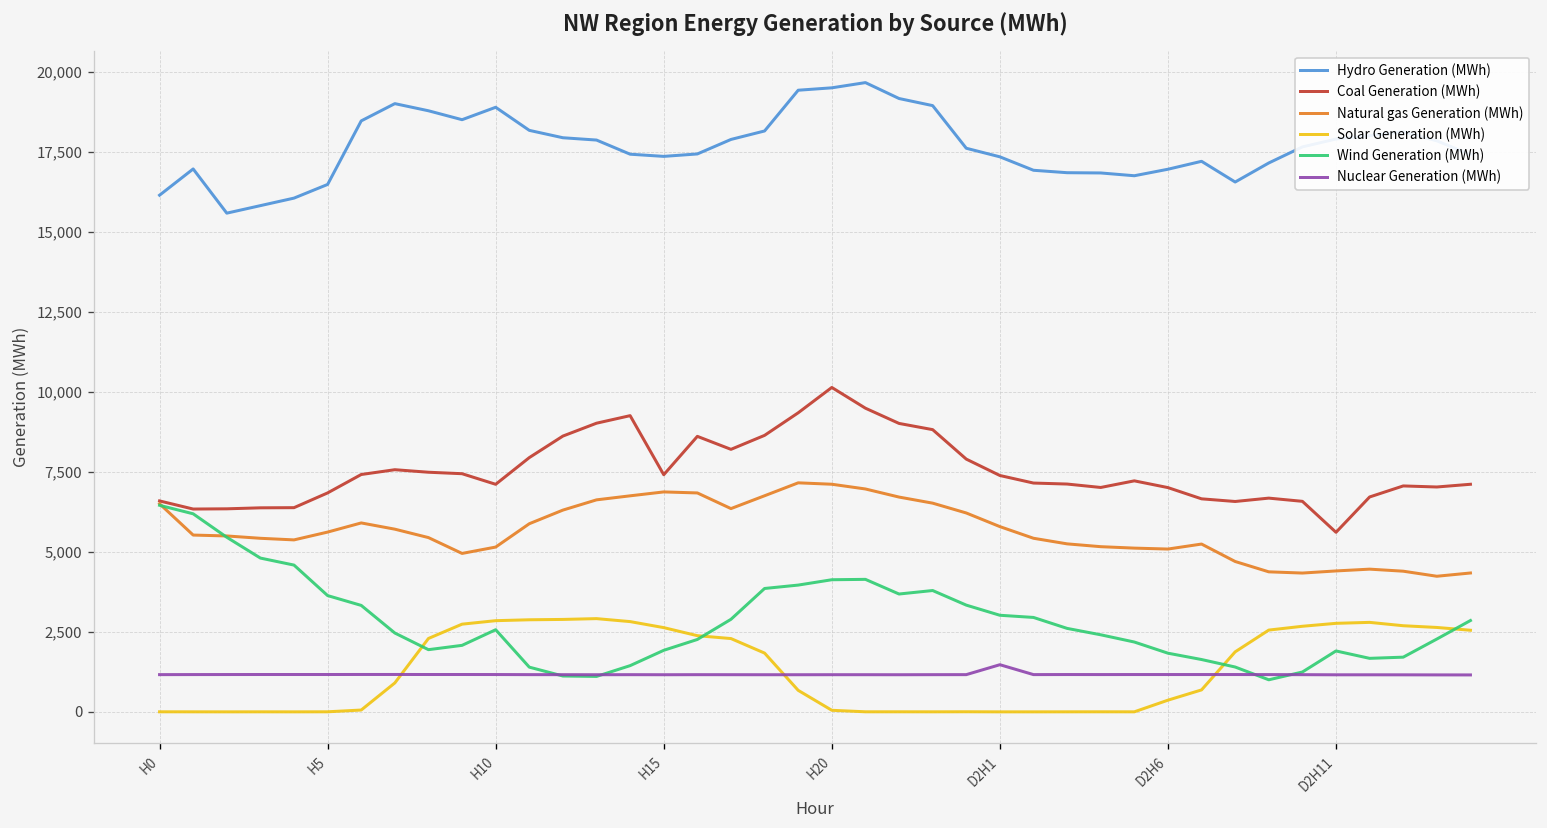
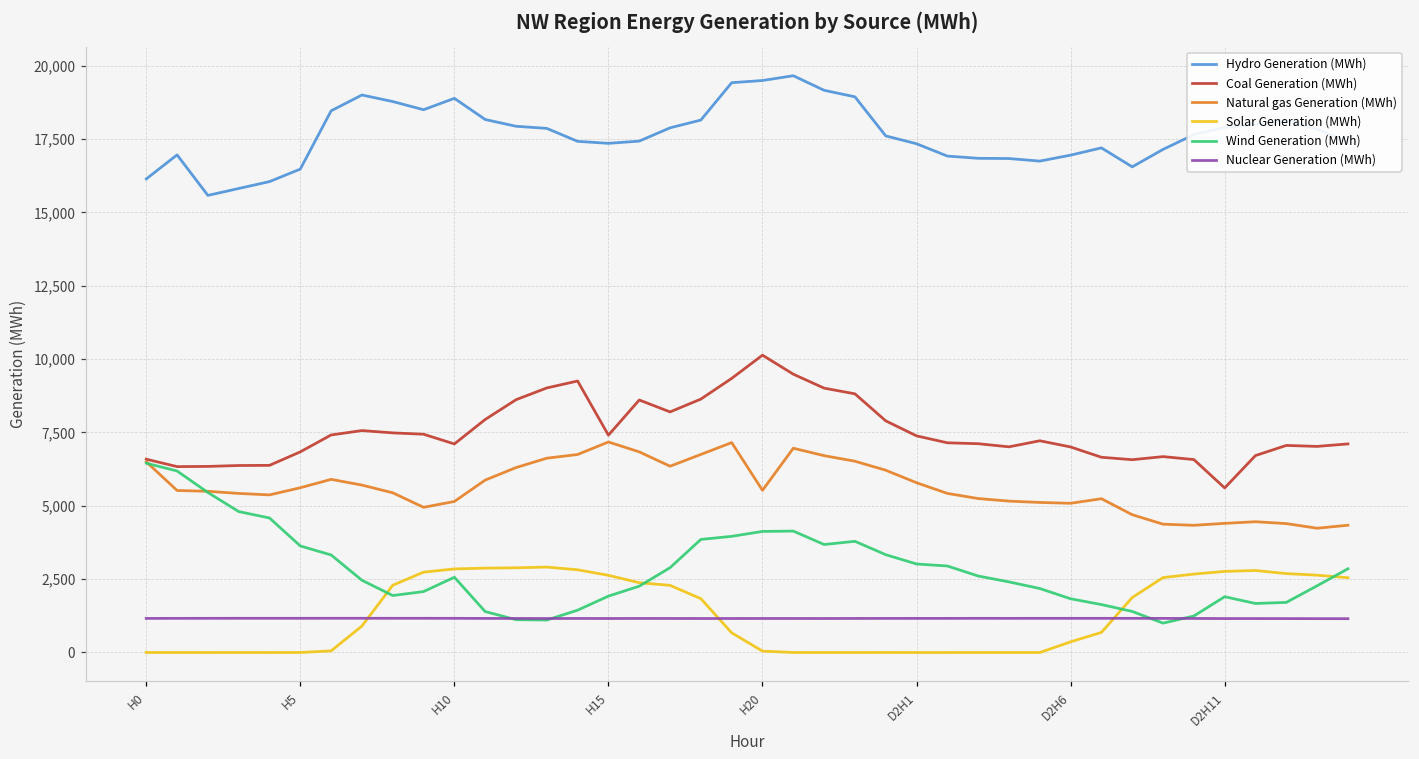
  {
    "Hydro Generation (MWh)": {
      "H0": "16,100",
      "H5": "16,500",
      "H10": "18,900",
      "H15": "17,400",
      "H20": "19,500",
      "D2H1": "17,300",
      "D2H6": "17,000"
    },
    "Coal Generation (MWh)": {
      "H5": "6,800",
      "H10": "7,100",
      "H15": "7,400",
      "H20": "10,100",
      "D2H1": "7,400",
      "D2H6": "7,000",
      "D2H11": "5,600"
    },
    "Natural gas Generation (MWh)": {
      "H5": "5,600",
      "H10": "5,100",
-     "H15": "6,900",
-     "H20": "7,100",
+     "H15": "7,200",
+     "H20": "5,500",
      "D2H1": "5,800",
      "D2H6": "5,100",
      "D2H11": "4,400"
    },
    "Solar Generation (MWh)": {
      "H0": "0",
      "H5": "0",
      "H10": "2,800",
      "H15": "2,600",
      "H20": "0",
      "D2H1": "0",
      "D2H6": "400",
      "D2H11": "2,800"
    },
    "Wind Generation (MWh)": {
      "H5": "3,600",
      "H10": "2,600",
      "H15": "1,900",
      "H20": "4,100",
      "D2H1": "3,000",
      "D2H6": "1,800",
      "D2H11": "1,900"
    },
    "Nuclear Generation (MWh)": {
      "H0": "1,200",
      "H5": "1,200",
      "H10": "1,200",
      "H15": "1,200",
      "H20": "1,200",
-     "D2H1": "1,500",
+     "D2H1": "1,200",
      "D2H6": "1,200",
      "D2H11": "1,200"
    }
  }
